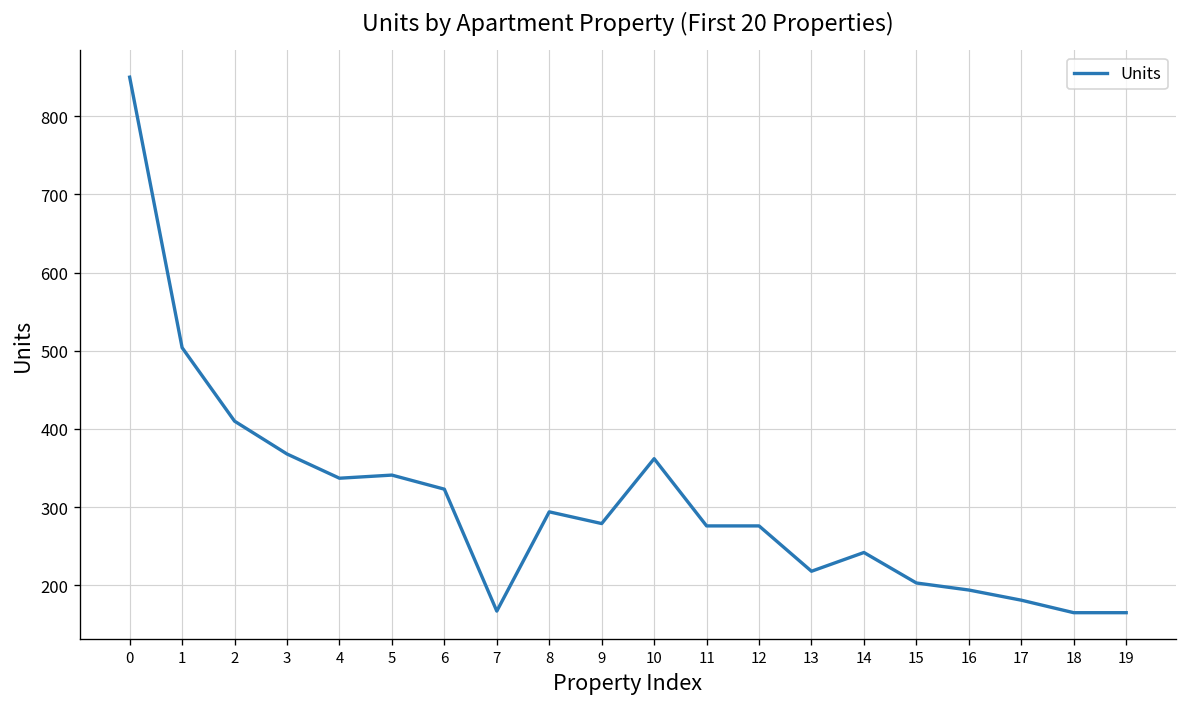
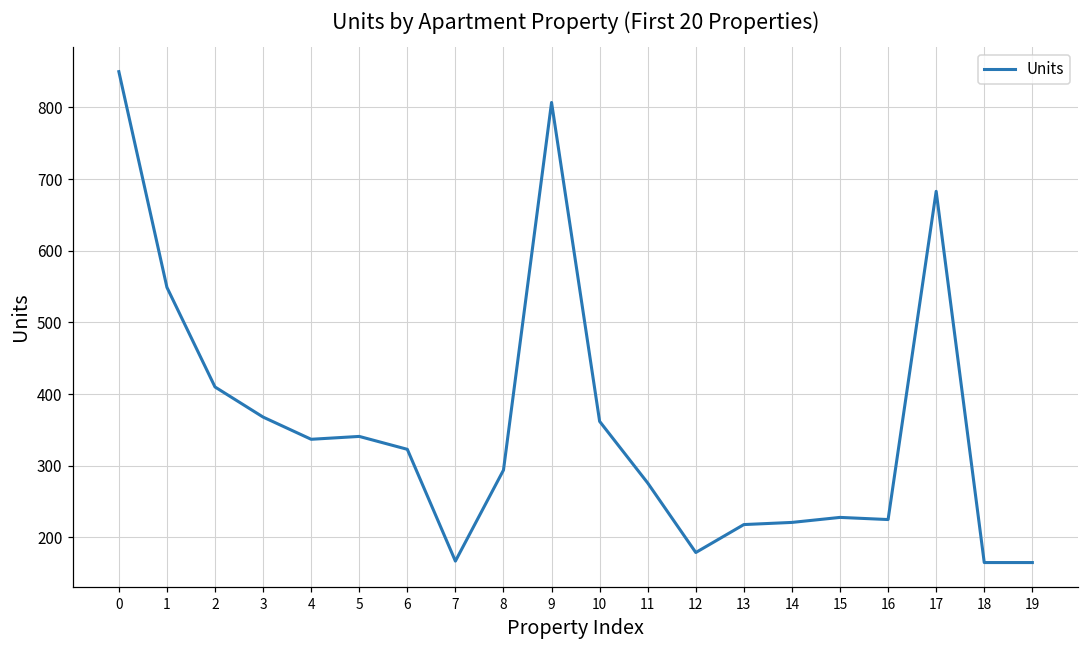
  {
    "0": 850,
-   "1": 500,
+   "1": 550,
    "2": 410,
    "3": 370,
    "4": 340,
    "5": 340,
    "6": 320,
    "7": 170,
    "8": 290,
-   "9": 280,
+   "9": 810,
    "10": 360,
    "11": 280,
-   "12": 280,
+   "12": 180,
    "13": 220,
-   "14": 240,
-   "15": 200,
-   "16": 190,
-   "17": 180,
+   "14": 220,
+   "15": 230,
+   "16": 230,
+   "17": 680,
    "18": 170,
    "19": 170
  }
